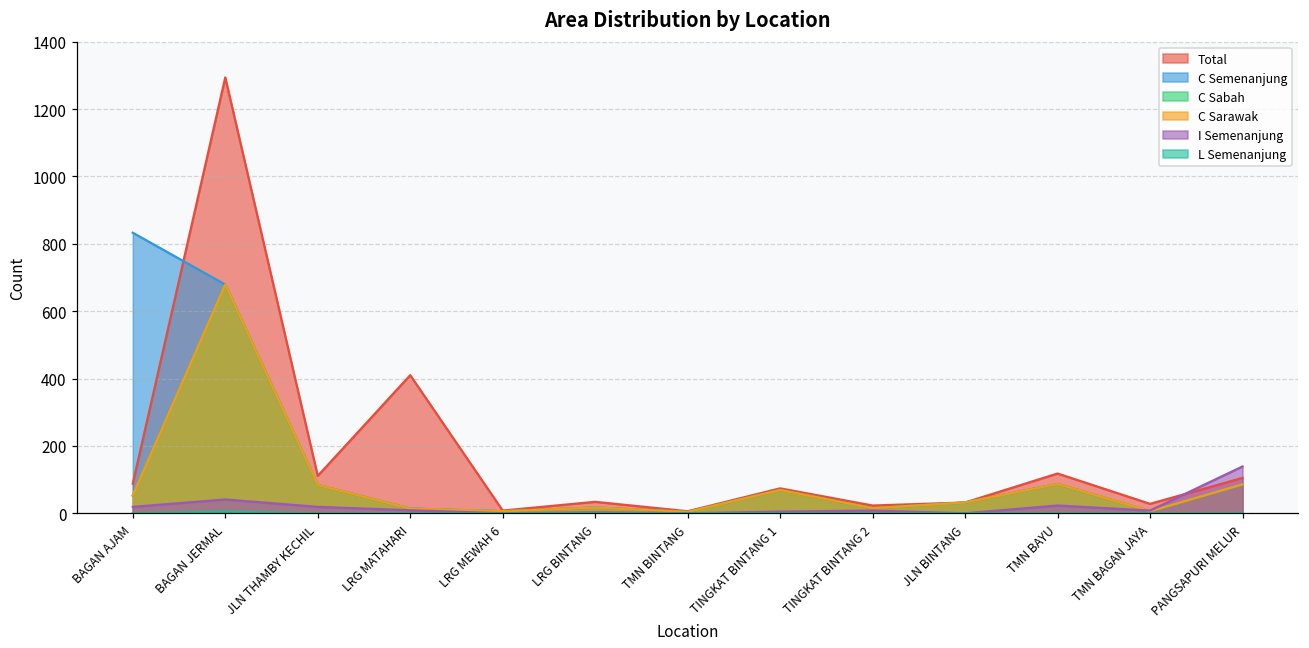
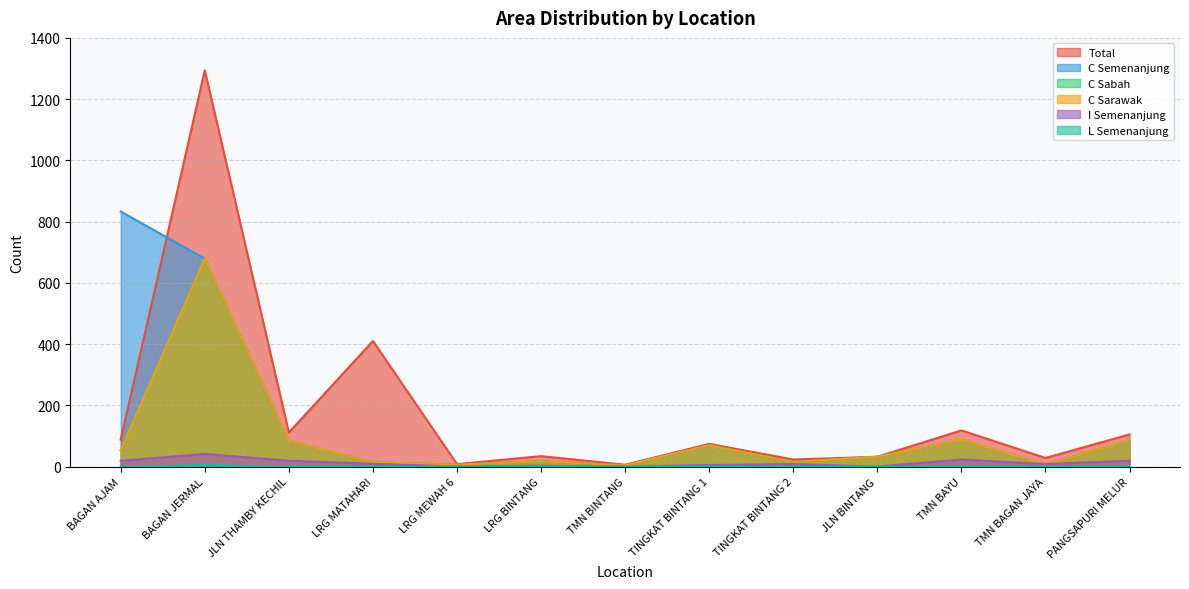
  {
    "Total": {
      "BAGAN AJAM": 90,
      "BAGAN JERMAL": 1290,
      "JLN THAMBY KECHIL": 110,
      "LRG MATAHARI": 410,
      "LRG BINTANG": 30,
      "TMN BAYU": 120,
      "TMN BAGAN JAYA": 30,
      "PANGSAPURI MELUR": 110
    },
    "C Semenanjung": {
      "BAGAN AJAM": 830
    },
    "C Sarawak": {
      "BAGAN AJAM": 50
    },
    "I Semenanjung": {
      "BAGAN AJAM": 20,
      "BAGAN JERMAL": 40,
      "JLN THAMBY KECHIL": 20,
      "TMN BAYU": 20,
-     "PANGSAPURI MELUR": 140
+     "PANGSAPURI MELUR": 20
    },
    "L Semenanjung": {
      "BAGAN AJAM": 0,
      "BAGAN JERMAL": 10,
      "JLN THAMBY KECHIL": 0,
      "LRG MATAHARI": 0,
      "TMN BAYU": 0,
      "PANGSAPURI MELUR": 0
    }
  }
